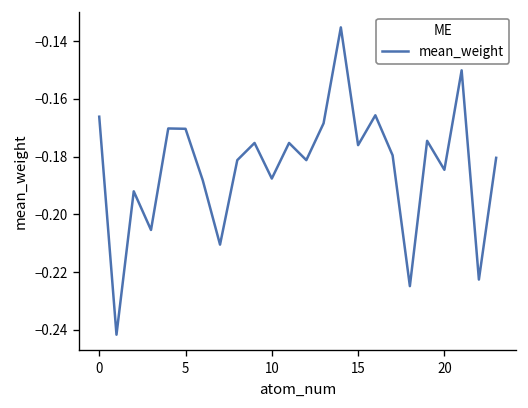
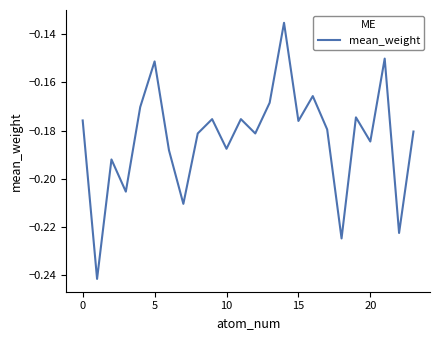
  {
-   "0": -0.166,
-   "5": -0.170,
+   "0": -0.176,
+   "5": -0.151,
    "10": -0.188,
    "15": -0.176,
    "20": -0.185
  }
